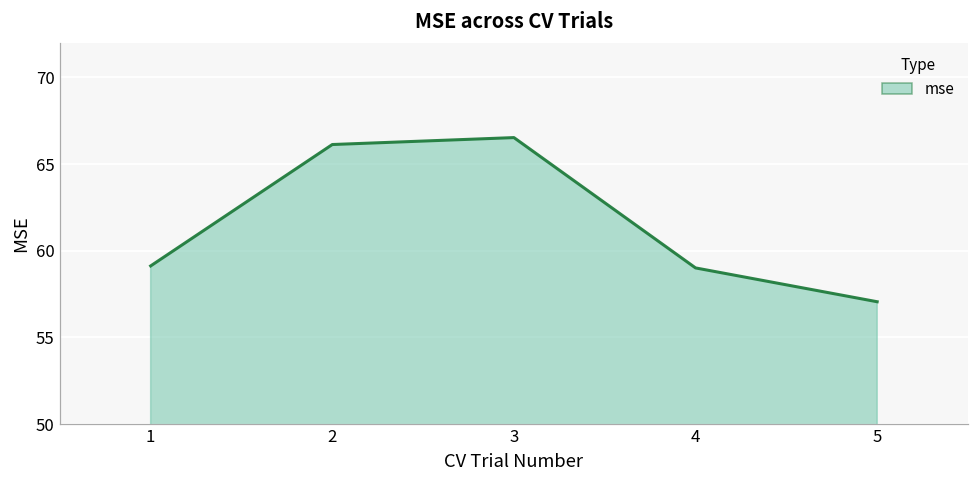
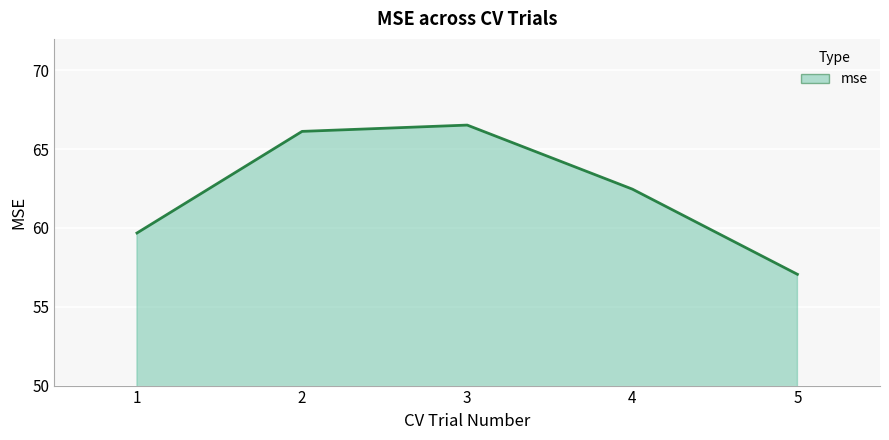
  {
-   "1": 59.1,
+   "1": 59.7,
    "2": 66.1,
    "3": 66.5,
-   "4": 59.0,
+   "4": 62.5,
    "5": 57.1
  }
